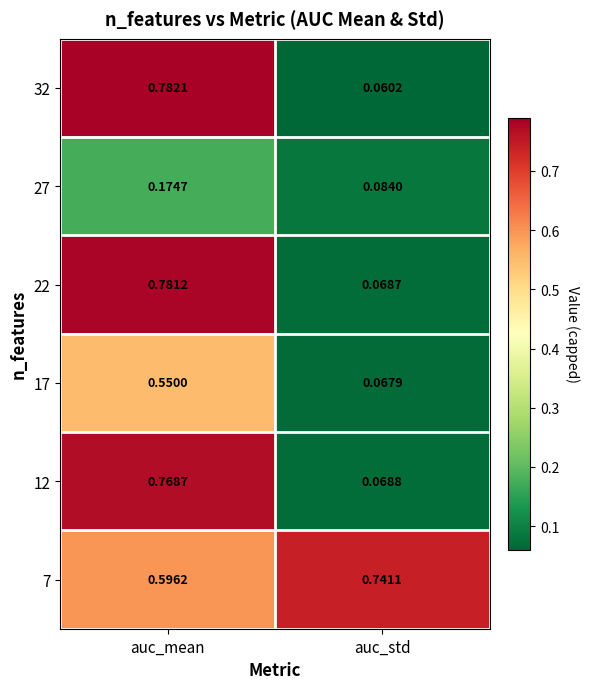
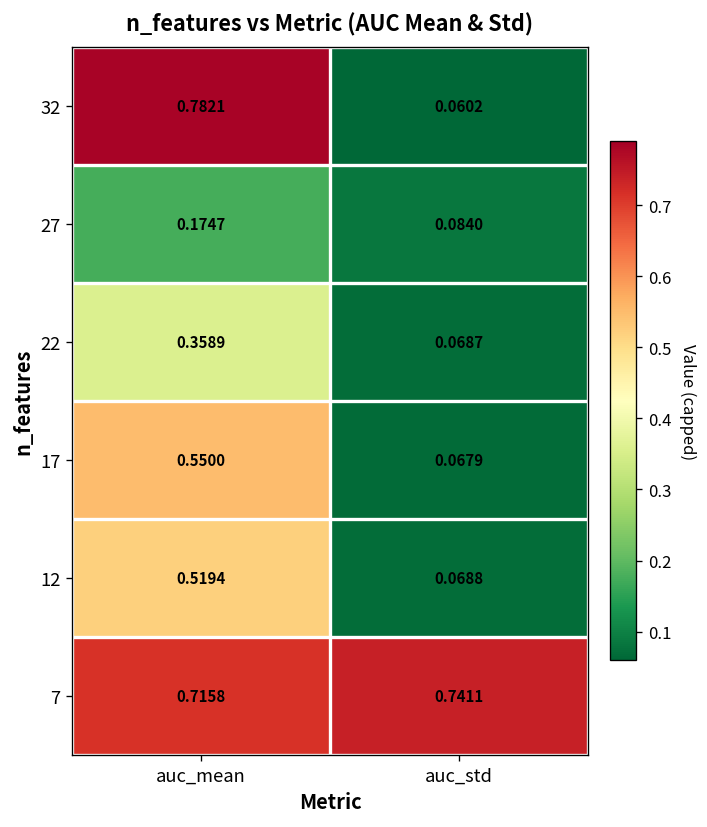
  {
    "32": {
      "auc_mean": 0.7821,
      "auc_std": 0.0602
    },
    "27": {
      "auc_mean": 0.1747,
      "auc_std": 0.0840
    },
    "22": {
-     "auc_mean": 0.7812,
+     "auc_mean": 0.3589,
      "auc_std": 0.0687
    },
    "17": {
      "auc_mean": 0.5500,
      "auc_std": 0.0679
    },
    "12": {
-     "auc_mean": 0.7687,
+     "auc_mean": 0.5194,
      "auc_std": 0.0688
    },
    "7": {
-     "auc_mean": 0.5962,
+     "auc_mean": 0.7158,
      "auc_std": 0.7411
    }
  }
